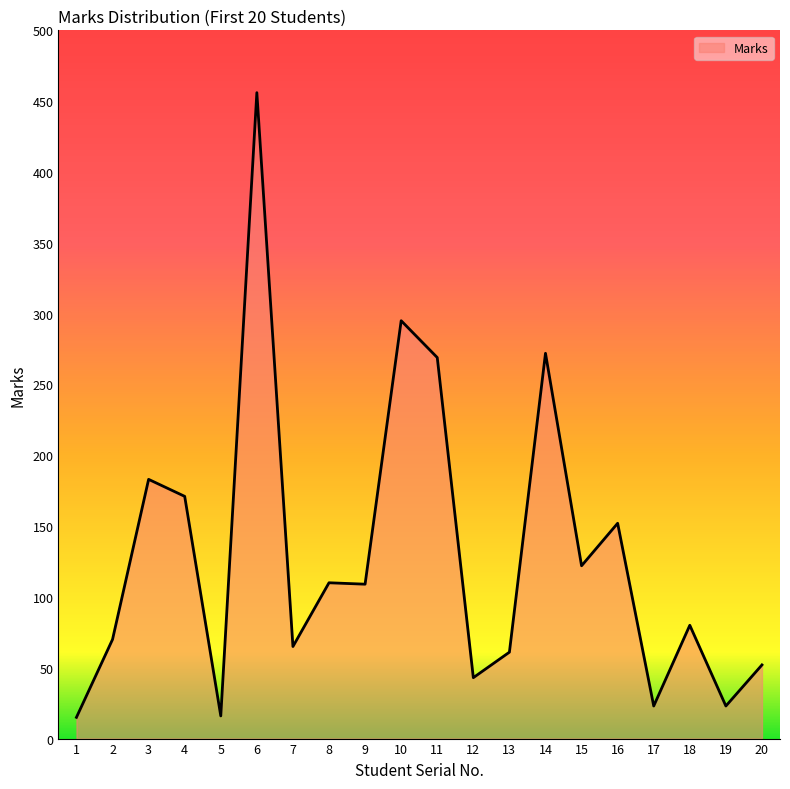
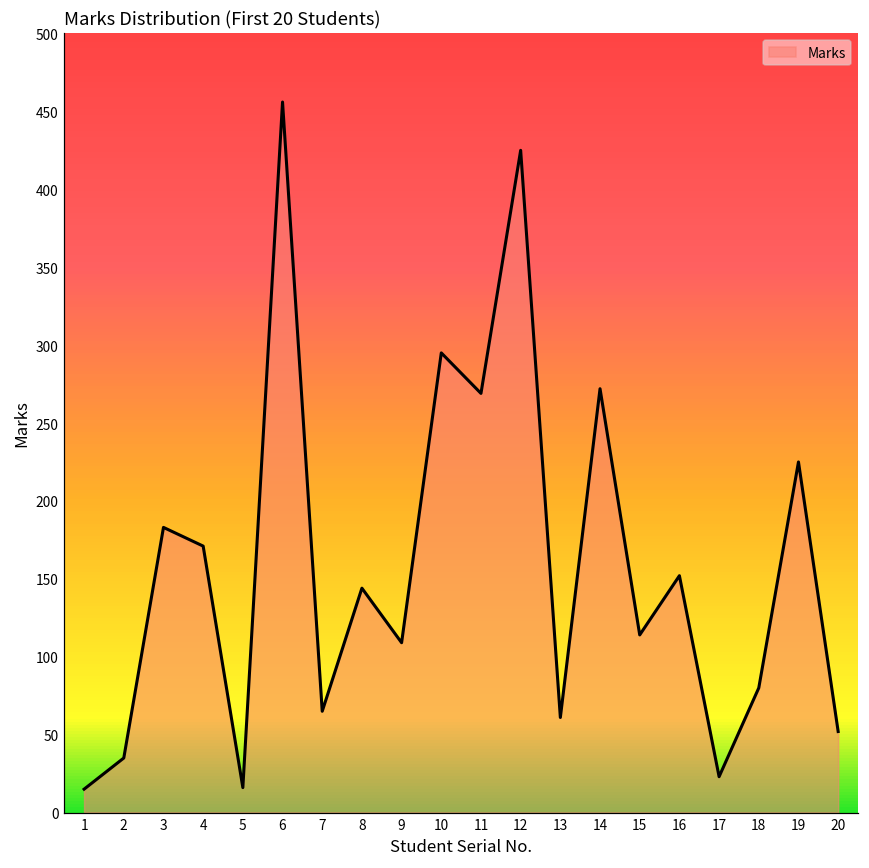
  {
    "1": 15,
-   "2": 70,
+   "2": 35,
    "3": 183,
    "4": 171,
    "5": 16,
    "6": 456,
    "7": 65,
-   "8": 110,
+   "8": 144,
    "9": 109,
    "10": 295,
    "11": 269,
-   "12": 43,
+   "12": 425,
    "13": 61,
    "14": 272,
-   "15": 122,
+   "15": 114,
    "16": 152,
    "17": 23,
    "18": 80,
-   "19": 23,
+   "19": 225,
    "20": 52
  }
